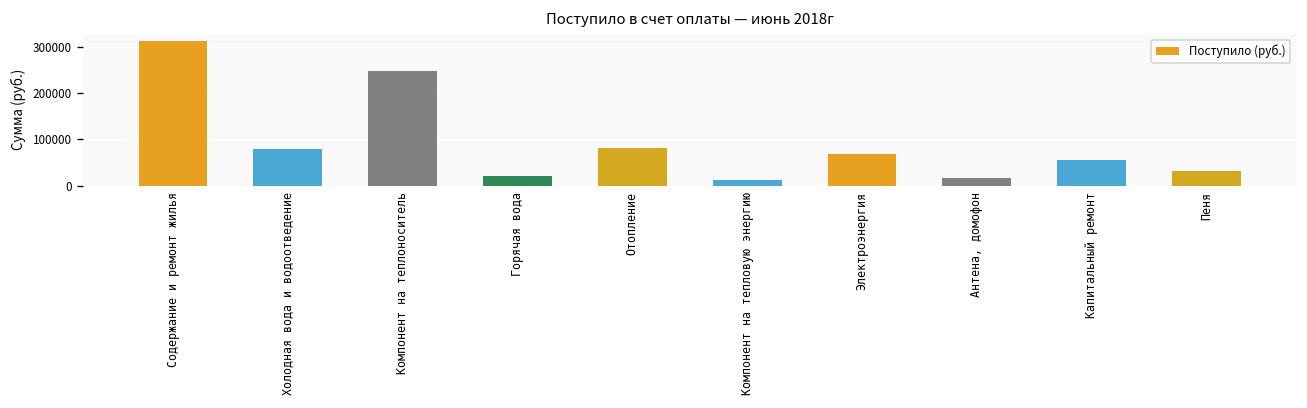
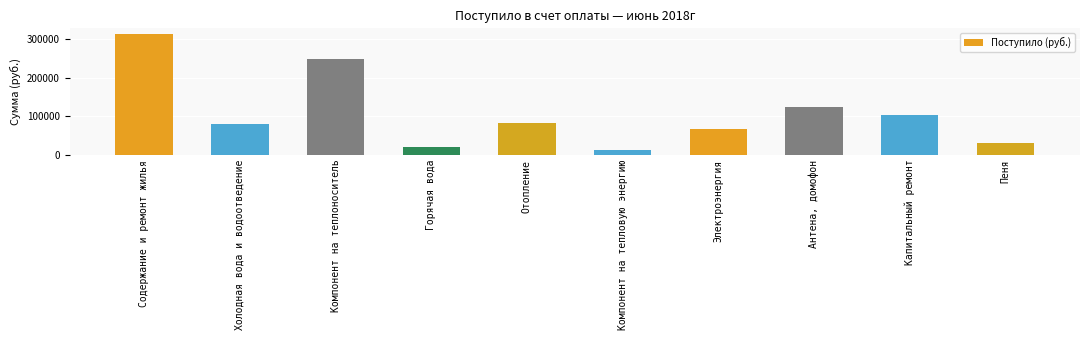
  {
    "Содержание и ремонт жилья": 310000,
    "Холодная вода и водоотведение": 80000,
    "Компонент на теплоноситель": 250000,
    "Горячая вода": 20000,
    "Отопление": 80000,
    "Компонент на тепловую энергию": 10000,
    "Электроэнергия": 70000,
-   "Антена, домофон": 20000,
-   "Капитальный ремонт": 60000,
+   "Антена, домофон": 120000,
+   "Капитальный ремонт": 100000,
    "Пеня": 30000
  }
